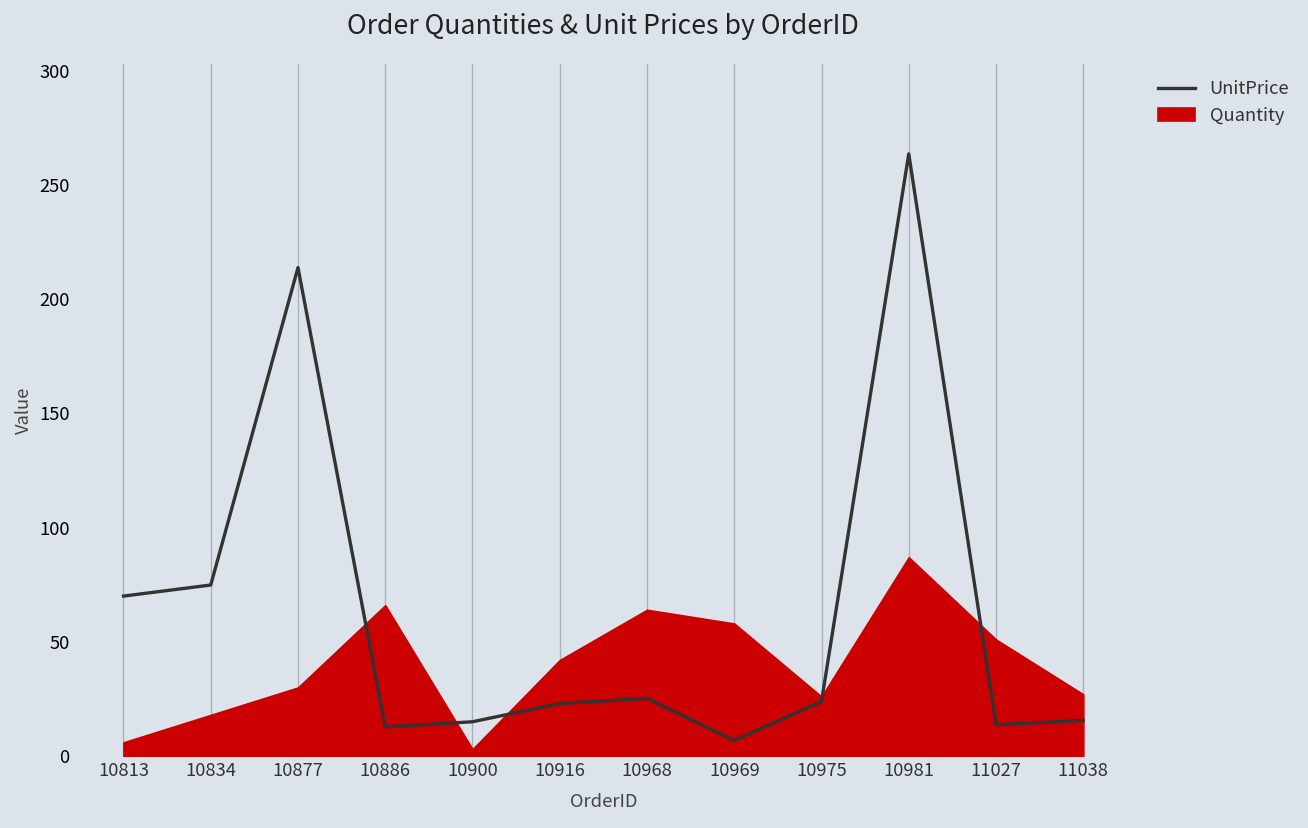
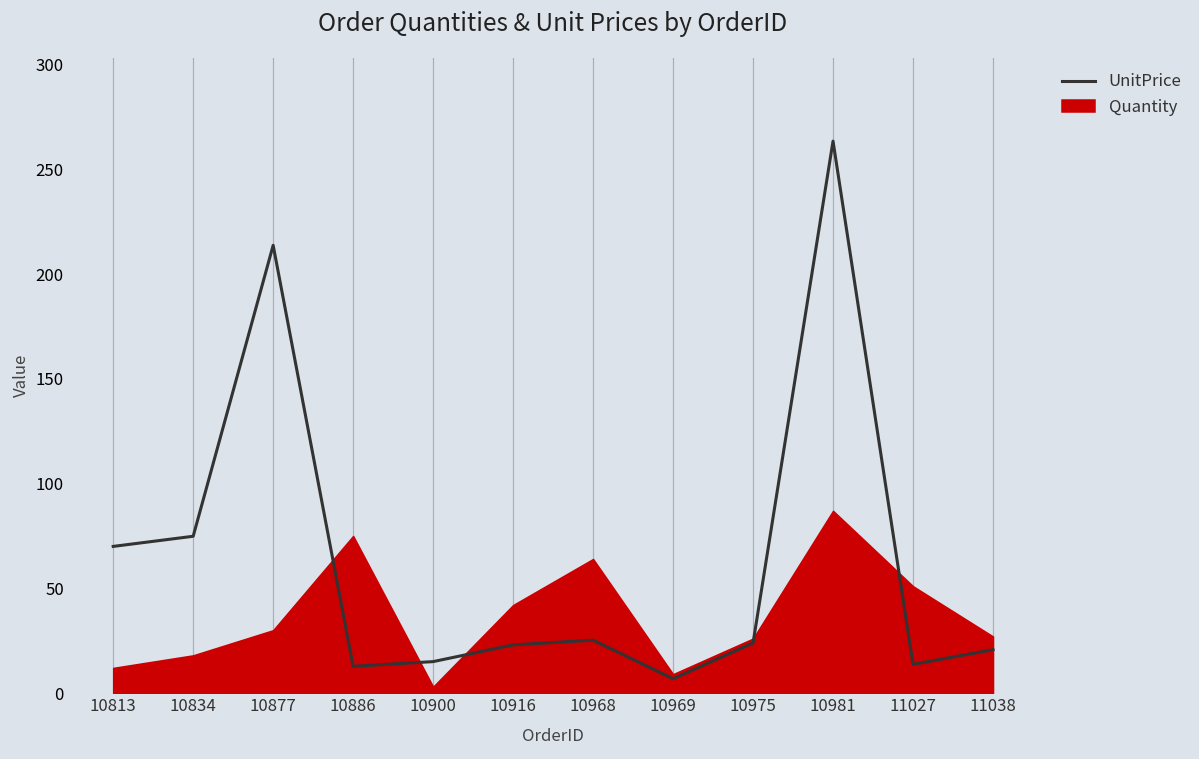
  {
    "Quantity": {
-     "10813": 6,
+     "10813": 12,
      "10834": 18,
      "10877": 30,
-     "10886": 66,
+     "10886": 75,
      "10900": 3,
      "10916": 42,
      "10968": 64,
-     "10969": 58,
+     "10969": 9,
      "10975": 26,
      "10981": 87,
      "11027": 51,
      "11038": 27
    },
    "UnitPrice": {
      "10813": 70,
      "10834": 75,
      "10877": 214,
      "10886": 13,
      "10900": 15,
      "10916": 23,
      "10968": 25,
      "10969": 7,
      "10975": 24,
      "10981": 264,
      "11027": 14,
-     "11038": 16
+     "11038": 21
    }
  }
